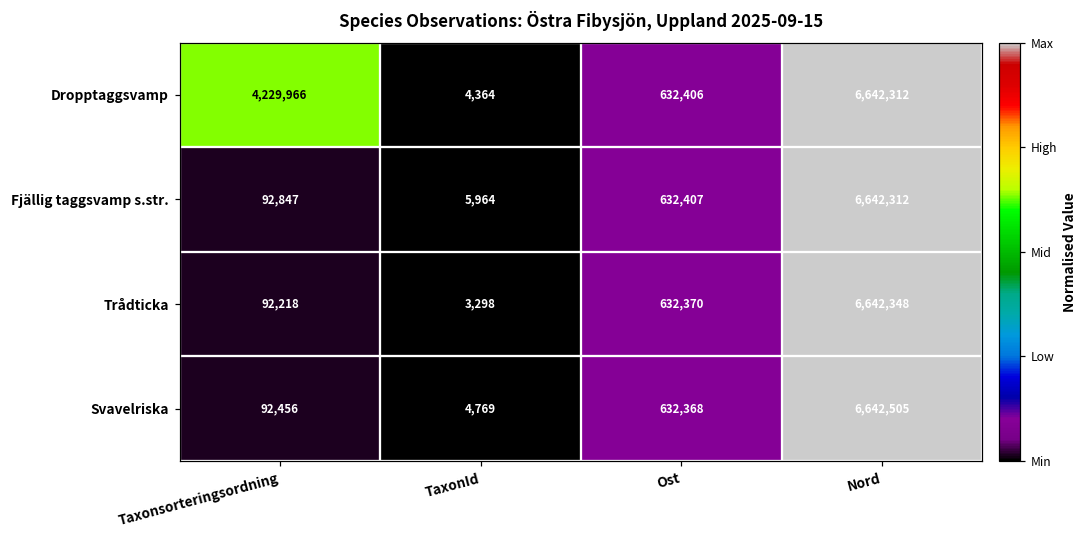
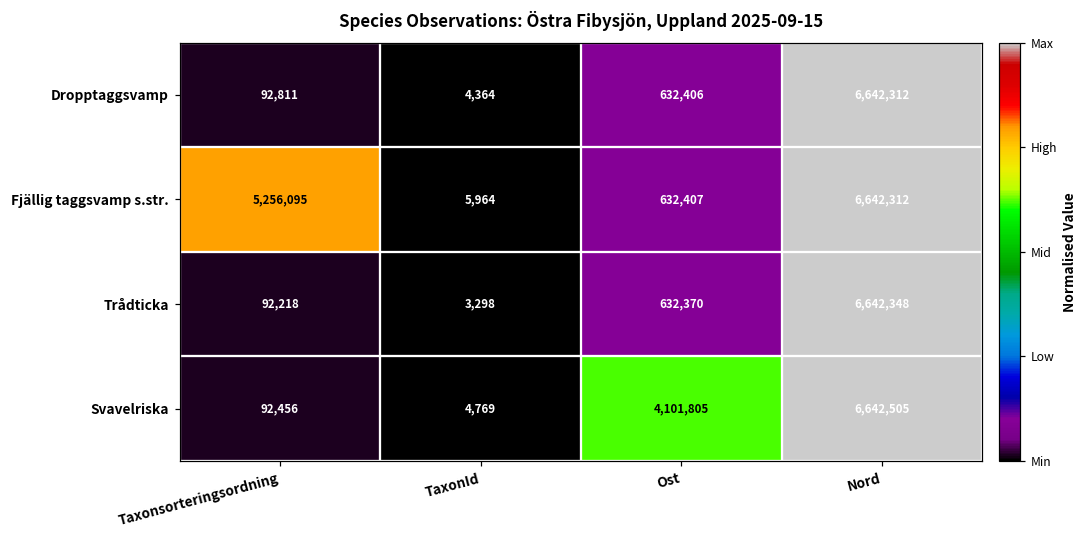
  {
    "Dropptaggsvamp": {
-     "Taxonsorteringsordning": "4,229,966",
+     "Taxonsorteringsordning": "92,811",
      "TaxonId": "4,364",
      "Ost": "632,406",
      "Nord": "6,642,312"
    },
    "Fjällig taggsvamp s.str.": {
-     "Taxonsorteringsordning": "92,847",
+     "Taxonsorteringsordning": "5,256,095",
      "TaxonId": "5,964",
      "Ost": "632,407",
      "Nord": "6,642,312"
    },
    "Trådticka": {
      "Taxonsorteringsordning": "92,218",
      "TaxonId": "3,298",
      "Ost": "632,370",
      "Nord": "6,642,348"
    },
    "Svavelriska": {
      "Taxonsorteringsordning": "92,456",
      "TaxonId": "4,769",
-     "Ost": "632,368",
+     "Ost": "4,101,805",
      "Nord": "6,642,505"
    }
  }
